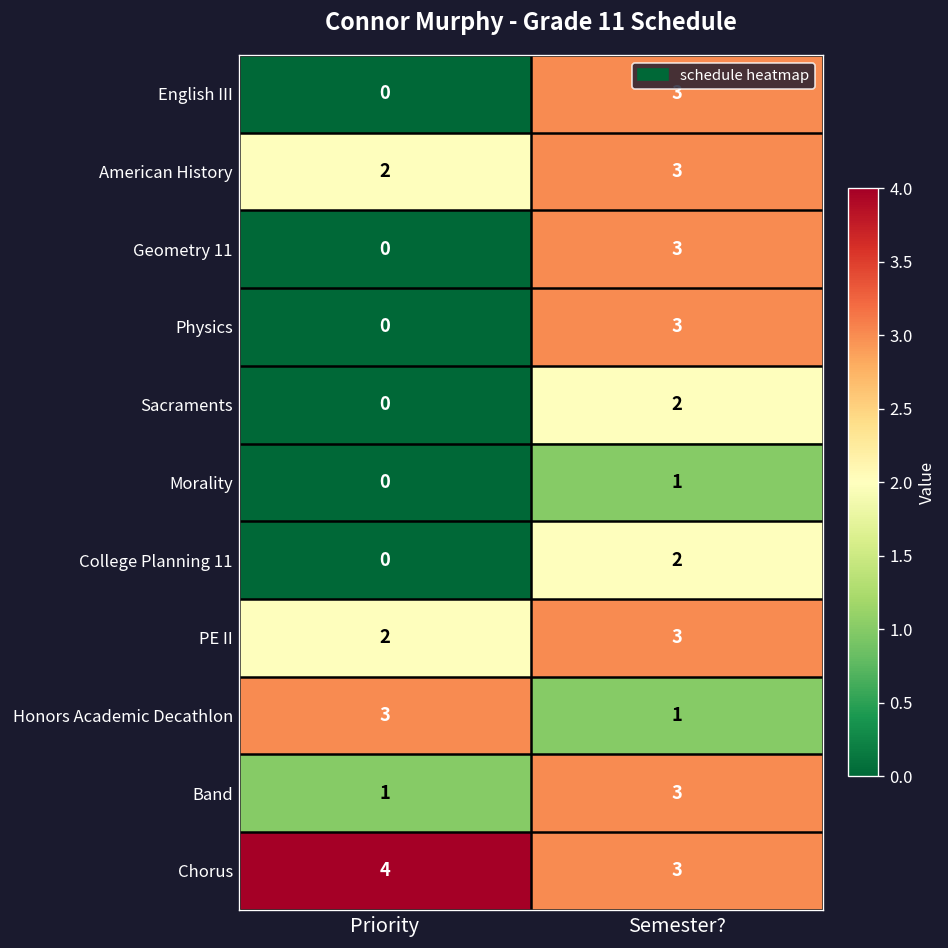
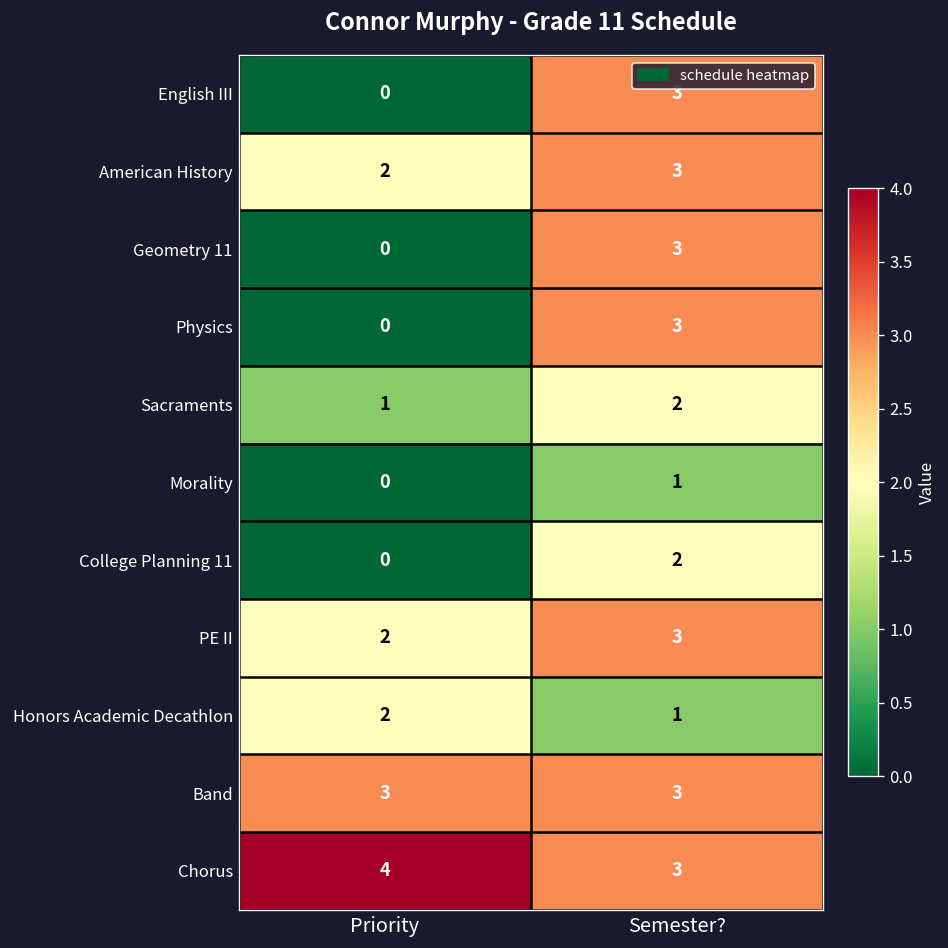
  {
    "English III": {
      "Priority": 0
    },
    "American History": {
      "Priority": 2,
      "Semester?": 3
    },
    "Geometry 11": {
      "Priority": 0,
      "Semester?": 3
    },
    "Physics": {
      "Priority": 0,
      "Semester?": 3
    },
    "Sacraments": {
-     "Priority": 0,
+     "Priority": 1,
      "Semester?": 2
    },
    "Morality": {
      "Priority": 0,
      "Semester?": 1
    },
    "College Planning 11": {
      "Priority": 0,
      "Semester?": 2
    },
    "PE II": {
      "Priority": 2,
      "Semester?": 3
    },
    "Honors Academic Decathlon": {
-     "Priority": 3,
+     "Priority": 2,
      "Semester?": 1
    },
    "Band": {
-     "Priority": 1,
+     "Priority": 3,
      "Semester?": 3
    },
    "Chorus": {
      "Priority": 4,
      "Semester?": 3
    }
  }
